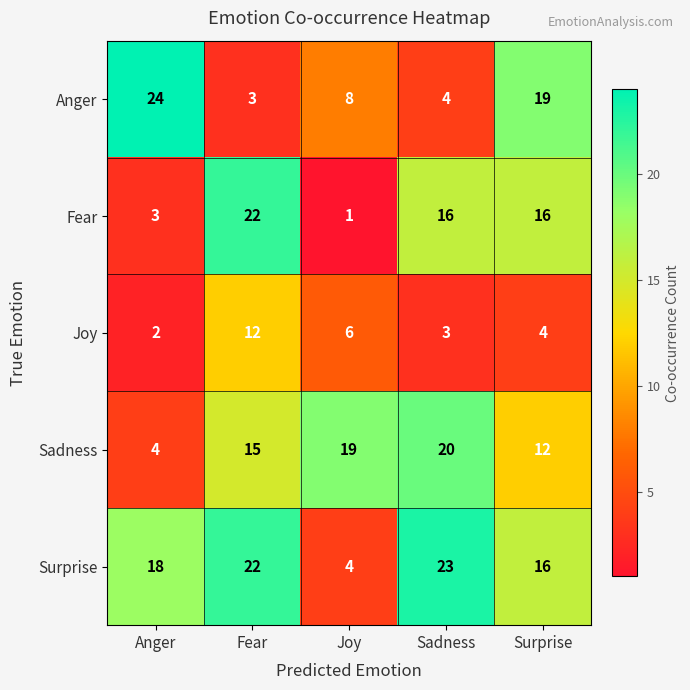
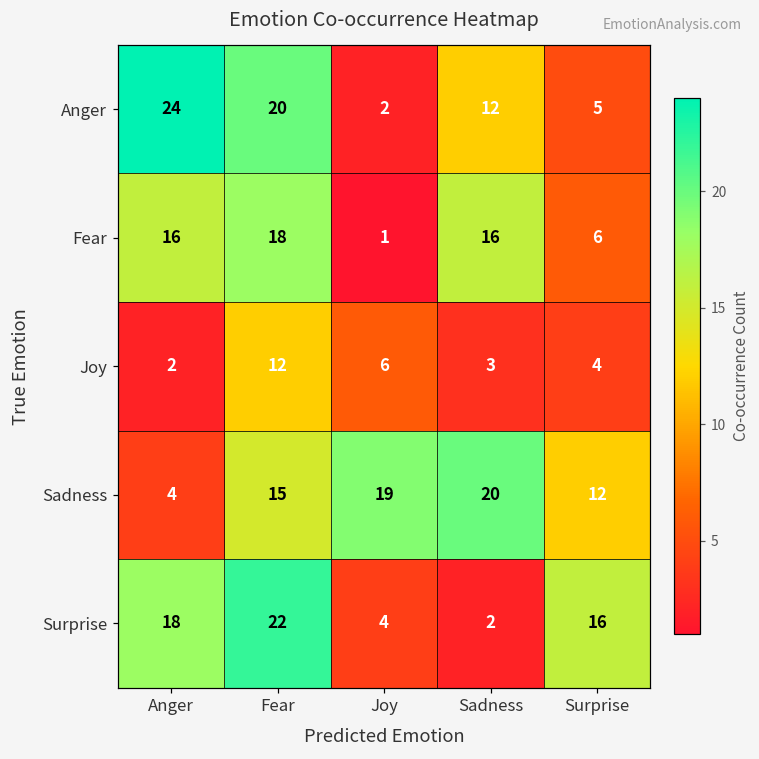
  {
    "Anger": {
      "Anger": 24,
-     "Fear": 3,
-     "Joy": 8,
-     "Sadness": 4,
-     "Surprise": 19
+     "Fear": 20,
+     "Joy": 2,
+     "Sadness": 12,
+     "Surprise": 5
    },
    "Fear": {
-     "Anger": 3,
-     "Fear": 22,
+     "Anger": 16,
+     "Fear": 18,
      "Joy": 1,
      "Sadness": 16,
-     "Surprise": 16
+     "Surprise": 6
    },
    "Joy": {
      "Anger": 2,
      "Fear": 12,
      "Joy": 6,
      "Sadness": 3,
      "Surprise": 4
    },
    "Sadness": {
      "Anger": 4,
      "Fear": 15,
      "Joy": 19,
      "Sadness": 20,
      "Surprise": 12
    },
    "Surprise": {
      "Anger": 18,
      "Fear": 22,
      "Joy": 4,
-     "Sadness": 23,
+     "Sadness": 2,
      "Surprise": 16
    }
  }
